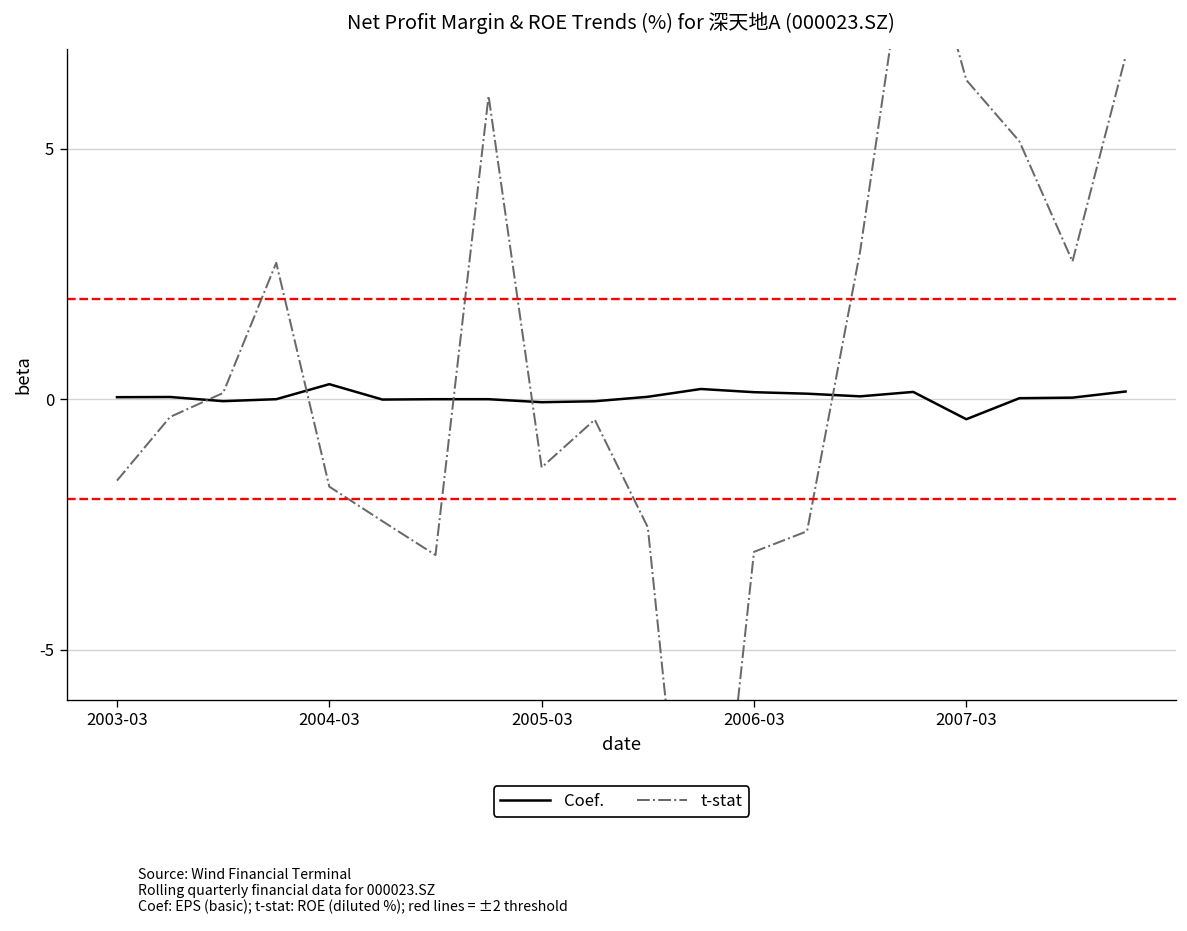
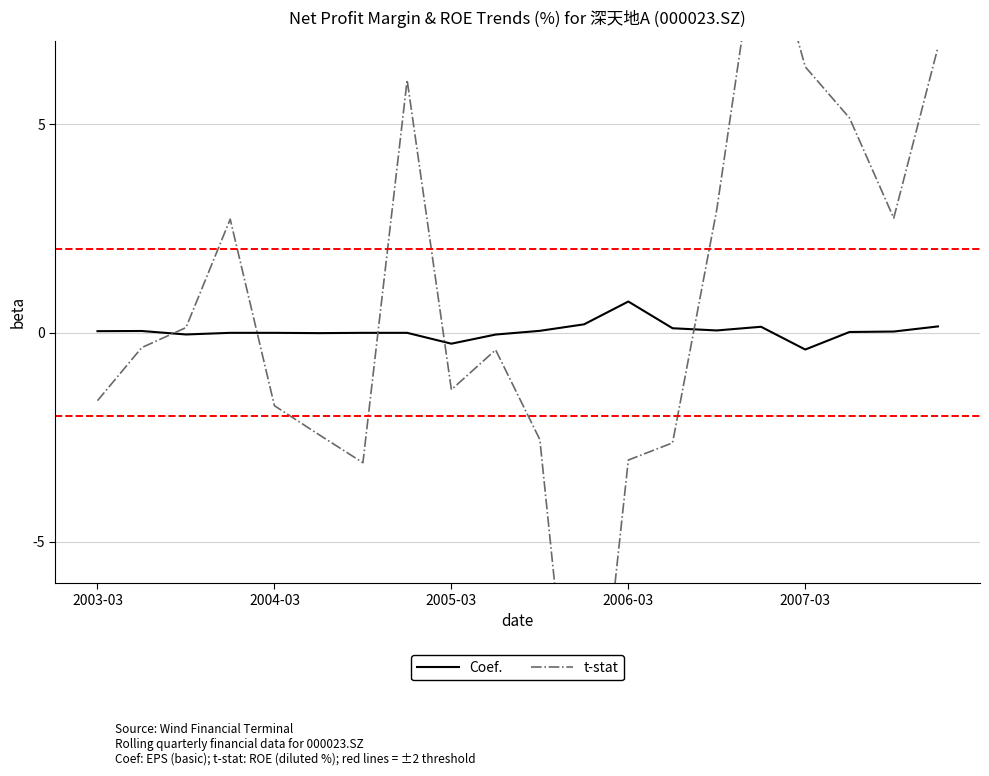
  {
    "Coef.": {
      "2003-03": 0.0,
-     "2004-03": 0.3,
-     "2005-03": -0.1,
-     "2006-03": 0.1,
+     "2004-03": 0.0,
+     "2005-03": -0.3,
+     "2006-03": 0.8,
      "2007-03": -0.4
    },
    "t-stat": {
      "2003-03": -1.6,
      "2004-03": -1.7,
      "2005-03": -1.4,
      "2006-03": -3.0,
      "2007-03": 6.4
    }
  }
